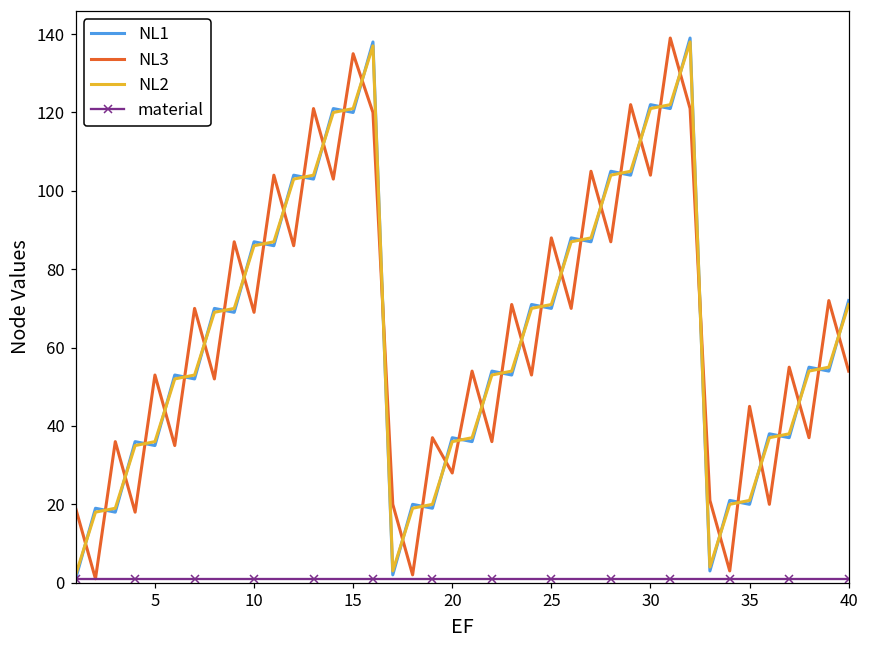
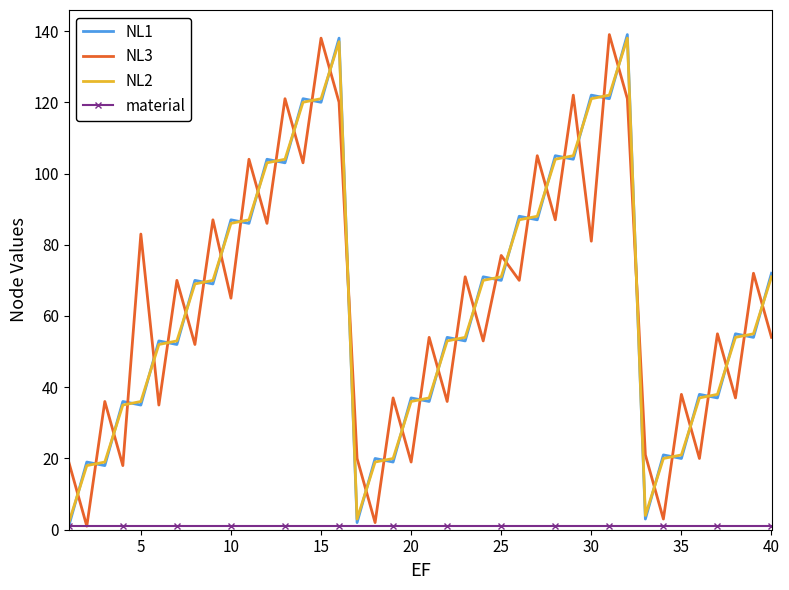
  {
    "NL1": {
      "5": 35,
      "10": 87,
      "15": 120,
      "20": 37,
      "25": 70,
      "30": 122,
      "35": 20,
      "40": 72
    },
    "NL3": {
-     "5": 53,
-     "10": 69,
-     "15": 135,
-     "20": 28,
-     "25": 88,
-     "30": 104,
-     "35": 45,
+     "5": 83,
+     "10": 65,
+     "15": 138,
+     "20": 19,
+     "25": 77,
+     "30": 81,
+     "35": 38,
      "40": 54
    },
    "NL2": {
      "5": 36,
      "10": 86,
      "15": 121,
      "20": 36,
      "25": 71,
      "30": 121,
      "35": 21,
      "40": 71
    },
    "material": {
      "5": 1,
      "10": 1,
      "15": 1,
      "20": 1,
      "25": 1,
      "30": 1,
      "35": 1,
      "40": 1
    }
  }
